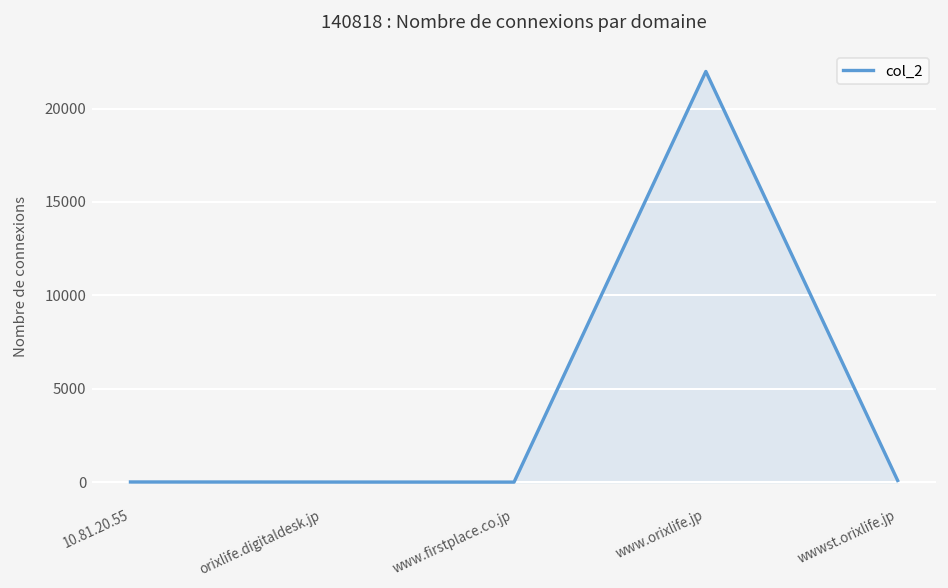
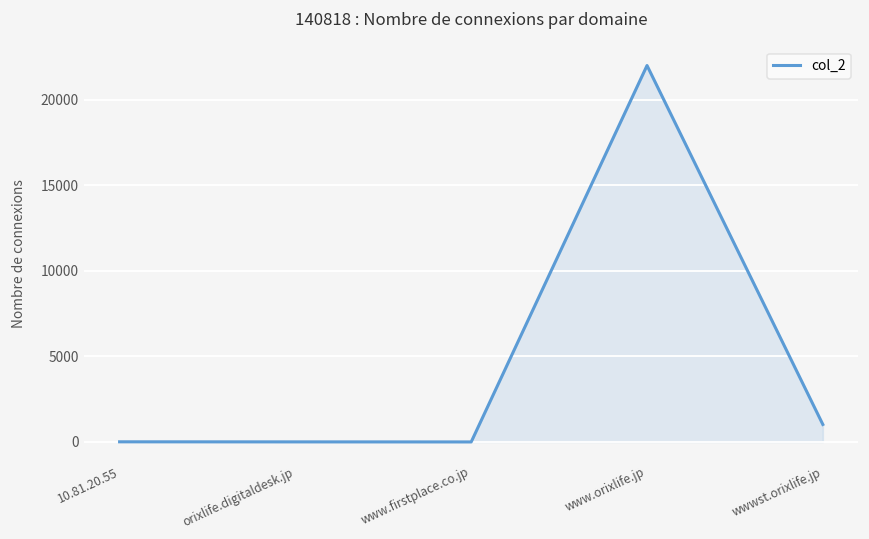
  {
    "10.81.20.55": 0,
    "orixlife.digitaldesk.jp": 0,
    "www.firstplace.co.jp": 0,
    "www.orixlife.jp": 22000,
-   "wwwst.orixlife.jp": 100
+   "wwwst.orixlife.jp": 1000
  }
